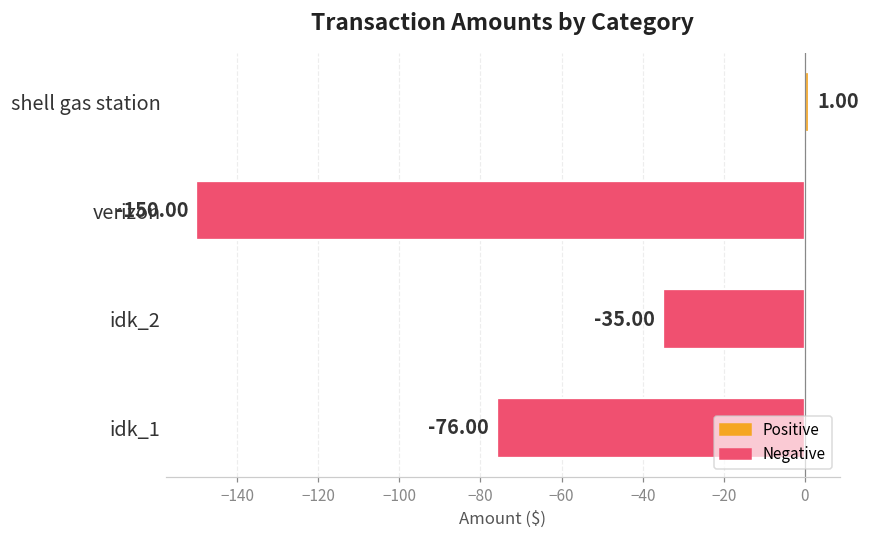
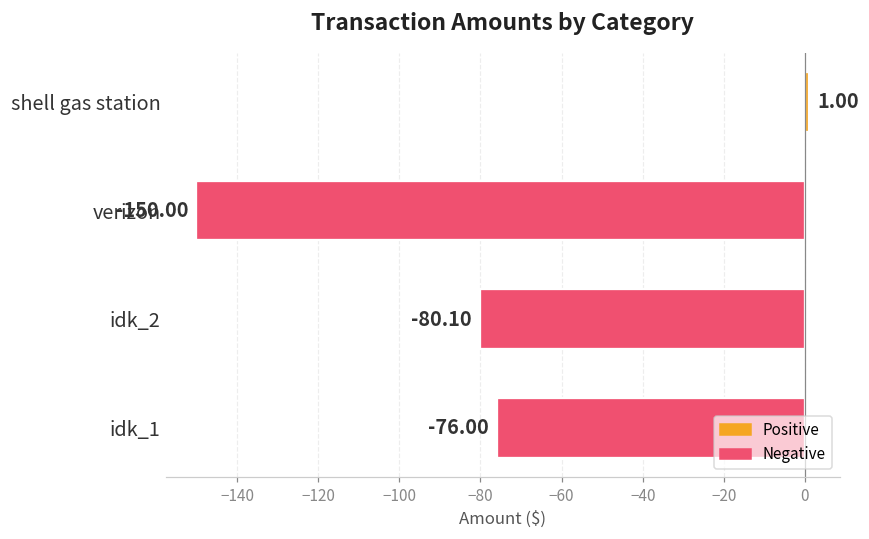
  {
    "shell gas station": 1.00,
    "verizon": -150.00,
-   "idk_2": -35.00,
+   "idk_2": -80.10,
    "idk_1": -76.00
  }
